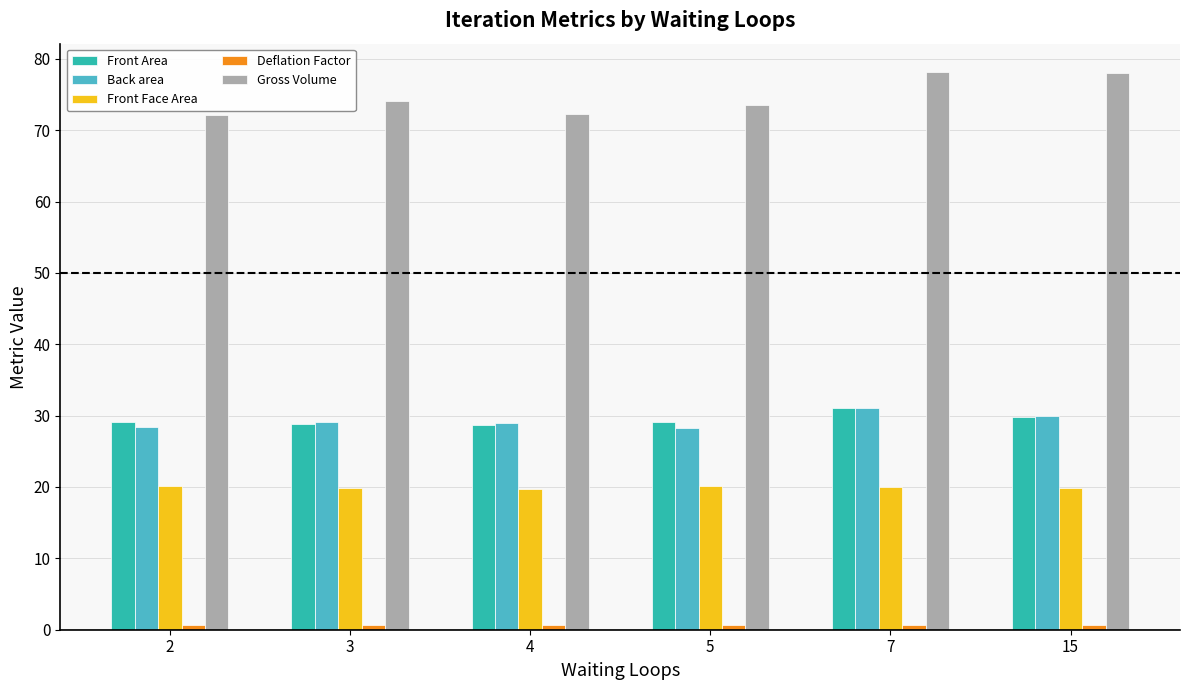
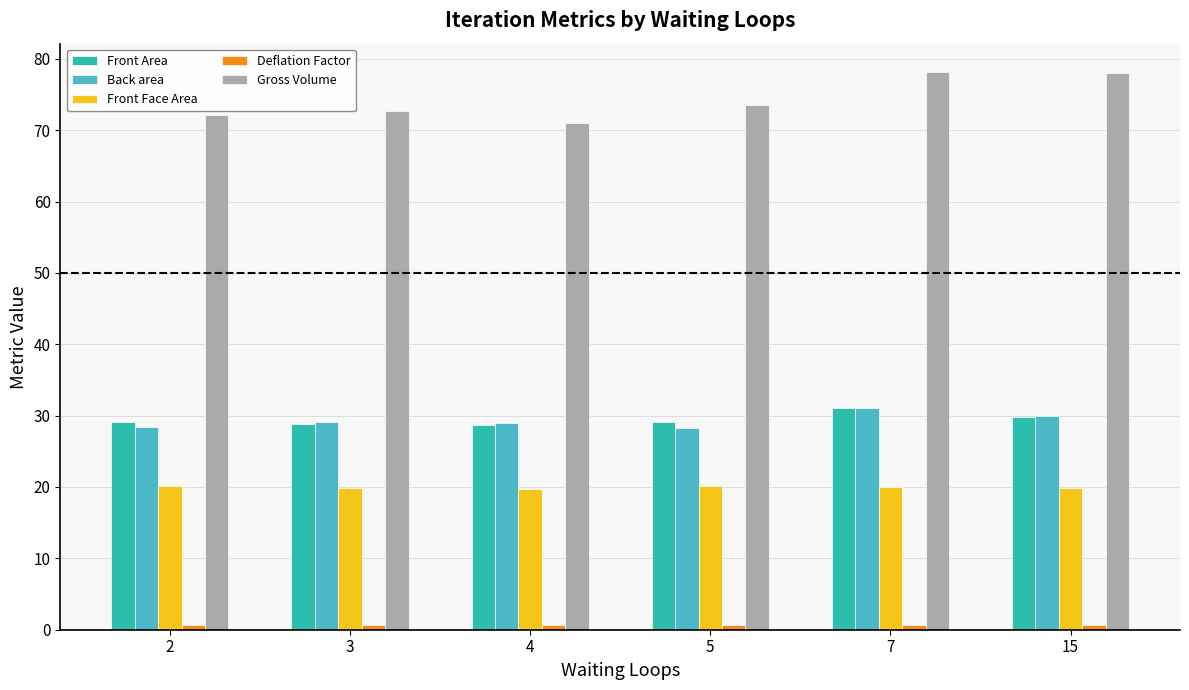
  {
    "Gross Volume": {
      "2": 72,
-     "3": 74,
-     "4": 72,
+     "3": 73,
+     "4": 71,
      "5": 74,
      "7": 78,
      "15": 78
    }
  }
